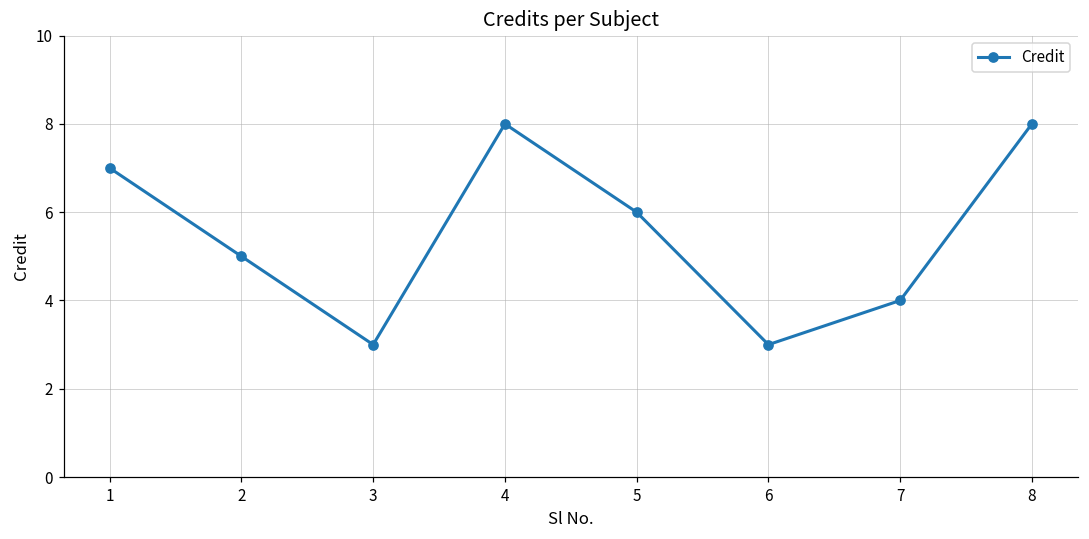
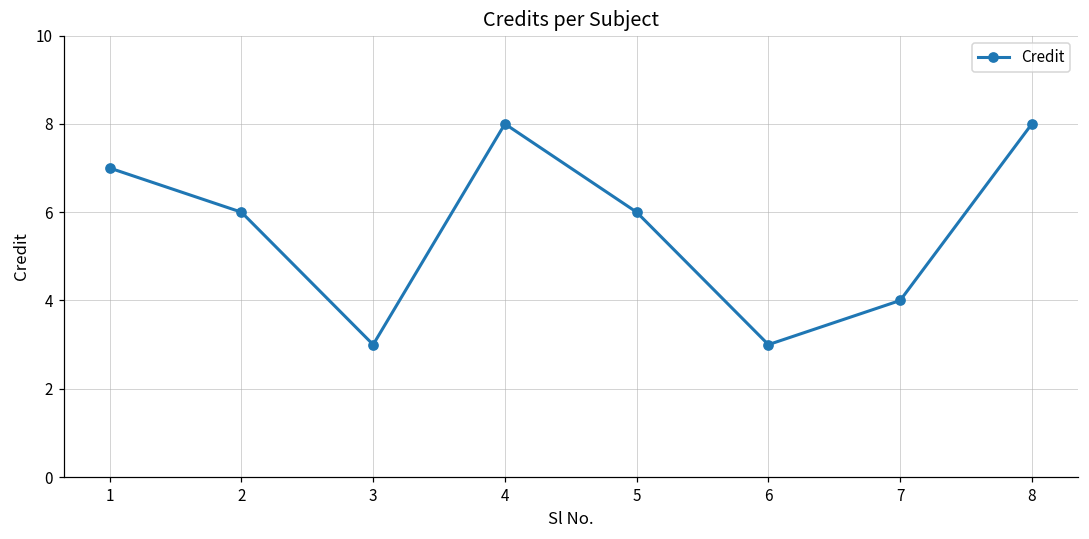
  {
    "1": 7,
-   "2": 5,
+   "2": 6,
    "3": 3,
    "4": 8,
    "5": 6,
    "6": 3,
    "7": 4,
    "8": 8
  }
